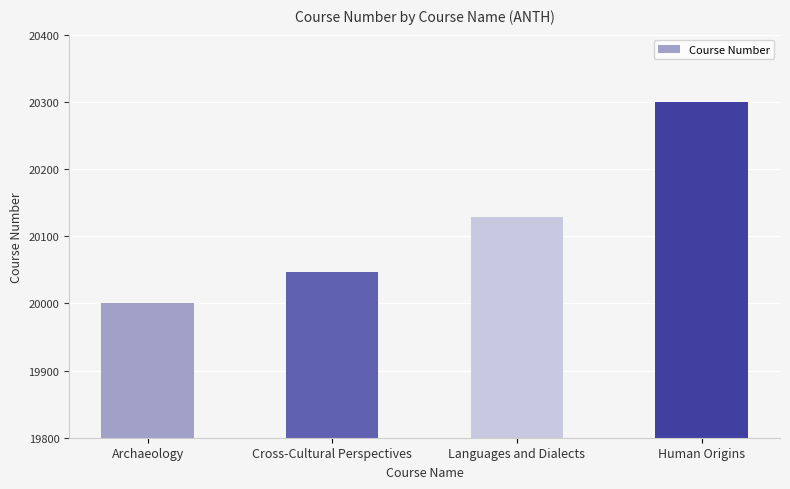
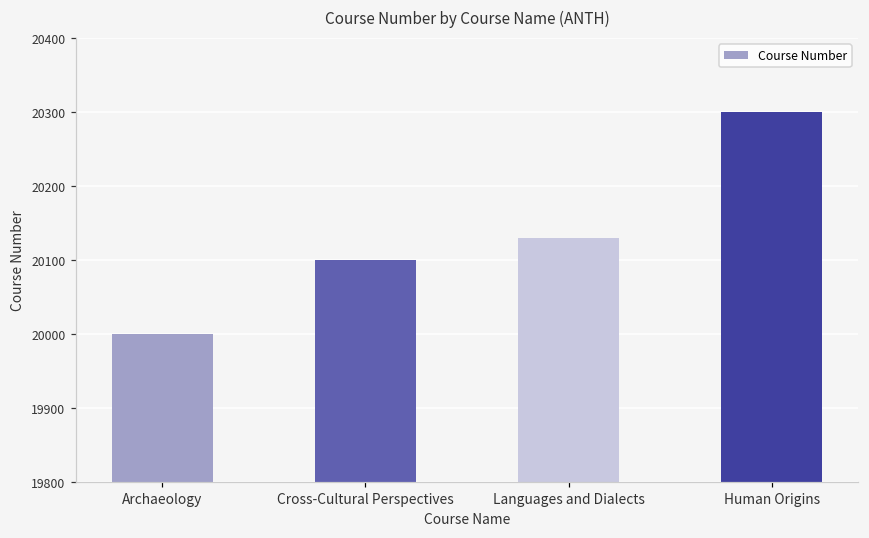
  {
    "Archaeology": 20000,
-   "Cross-Cultural Perspectives": 20050,
+   "Cross-Cultural Perspectives": 20100,
    "Languages and Dialects": 20130,
    "Human Origins": 20300
  }
